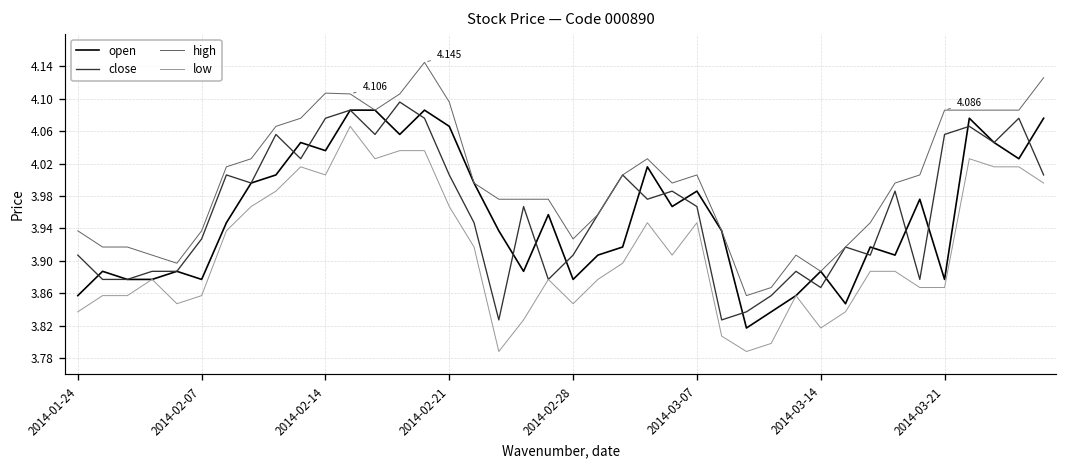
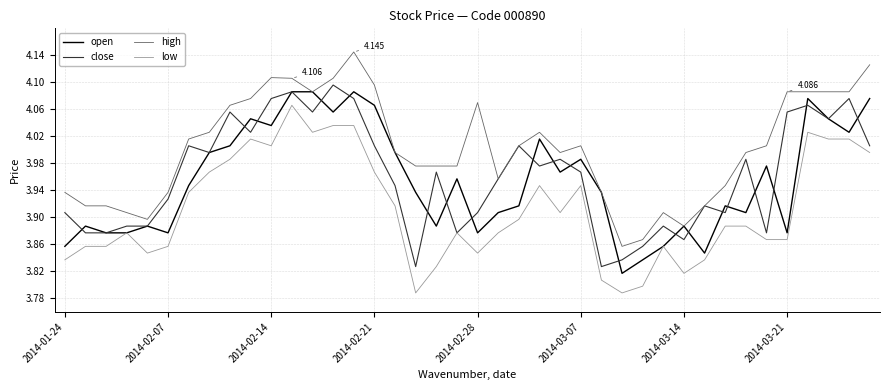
  {
    "open": {
      "2014-01-24": 3.86,
      "2014-02-07": 3.88,
      "2014-02-14": 4.04,
      "2014-02-21": 4.07,
      "2014-02-28": 3.88,
      "2014-03-07": 3.99,
      "2014-03-21": 3.88
    },
    "close": {
      "2014-01-24": 3.91,
      "2014-02-07": 3.93,
      "2014-02-14": 4.08,
      "2014-02-21": 4.01,
      "2014-02-28": 3.91,
      "2014-03-07": 3.97,
      "2014-03-14": 3.87,
      "2014-03-21": 4.06
    },
    "high": {
      "2014-01-24": 3.94,
      "2014-02-07": 3.94,
      "2014-02-14": 4.11,
      "2014-02-21": 4.10,
-     "2014-02-28": 3.93,
+     "2014-02-28": 4.07,
      "2014-03-07": 4.01
    },
    "low": {
      "2014-01-24": 3.84,
      "2014-02-07": 3.86,
      "2014-02-14": 4.01,
      "2014-02-21": 3.97,
      "2014-02-28": 3.85,
      "2014-03-07": 3.95,
      "2014-03-14": 3.82,
      "2014-03-21": 3.87
    }
  }
